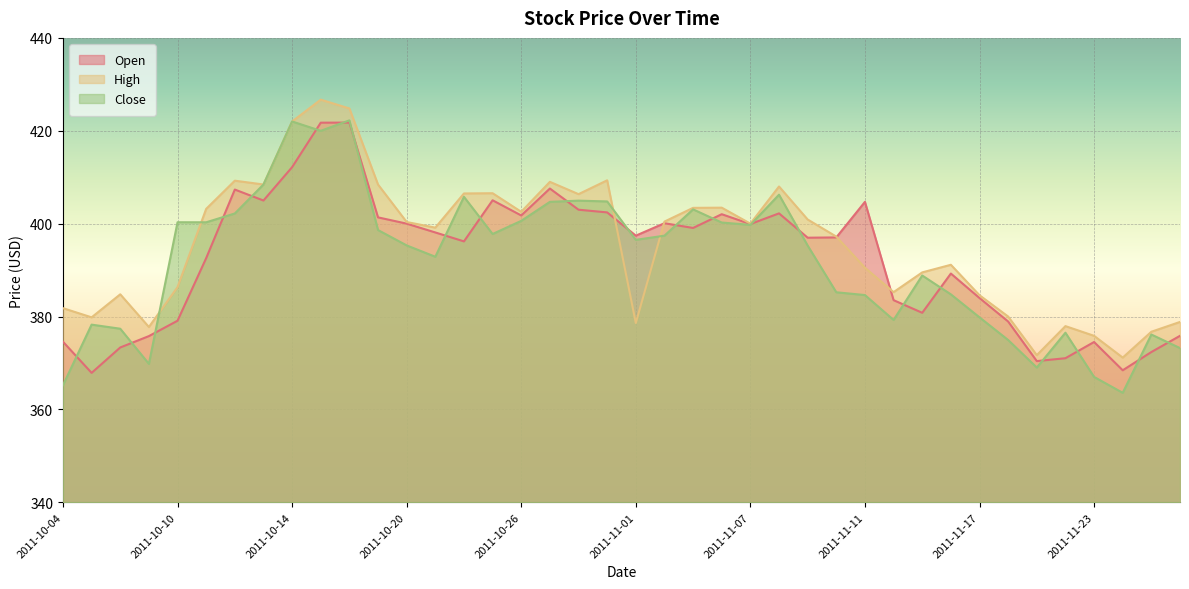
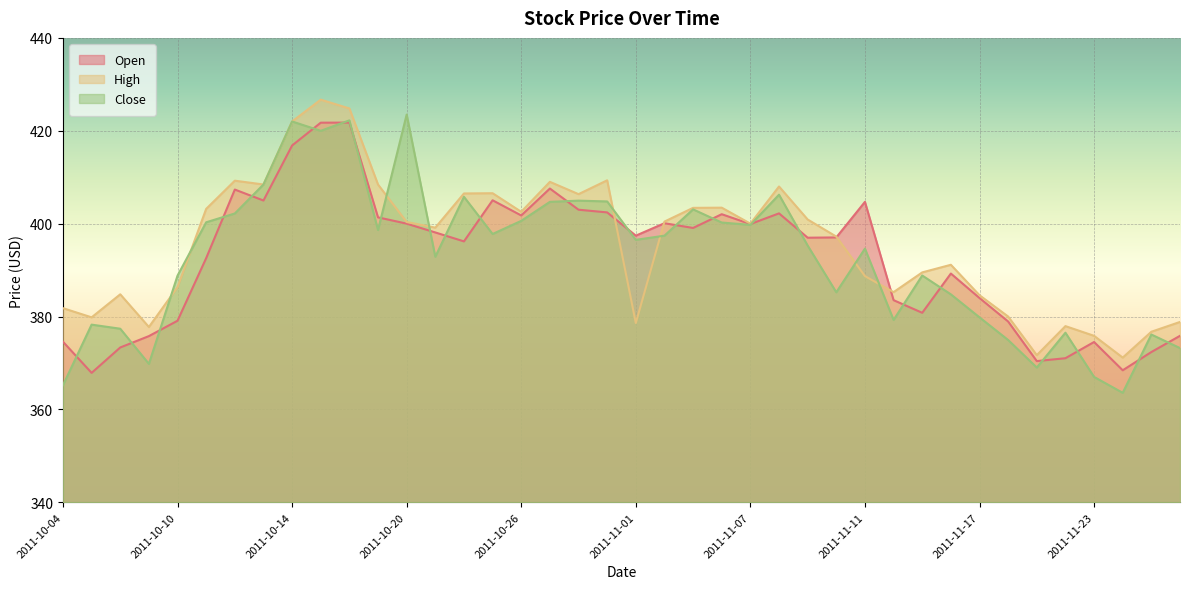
  {
    "Open": {
      "2011-10-04": 375,
      "2011-10-10": 379,
-     "2011-10-14": 412,
+     "2011-10-14": 417,
      "2011-10-26": 402,
      "2011-11-01": 397,
      "2011-11-11": 405,
      "2011-11-17": 384,
      "2011-11-23": 375
    },
    "High": {
      "2011-10-04": 382,
      "2011-10-10": 386,
      "2011-10-26": 403,
      "2011-11-01": 379,
-     "2011-11-11": 391,
+     "2011-11-11": 389,
      "2011-11-17": 385,
      "2011-11-23": 376
    },
    "Close": {
      "2011-10-04": 365,
-     "2011-10-10": 400,
-     "2011-10-20": 395,
+     "2011-10-10": 389,
+     "2011-10-20": 423,
      "2011-10-26": 401,
      "2011-11-01": 397,
-     "2011-11-11": 385,
+     "2011-11-11": 395,
      "2011-11-17": 380,
      "2011-11-23": 367
    }
  }
